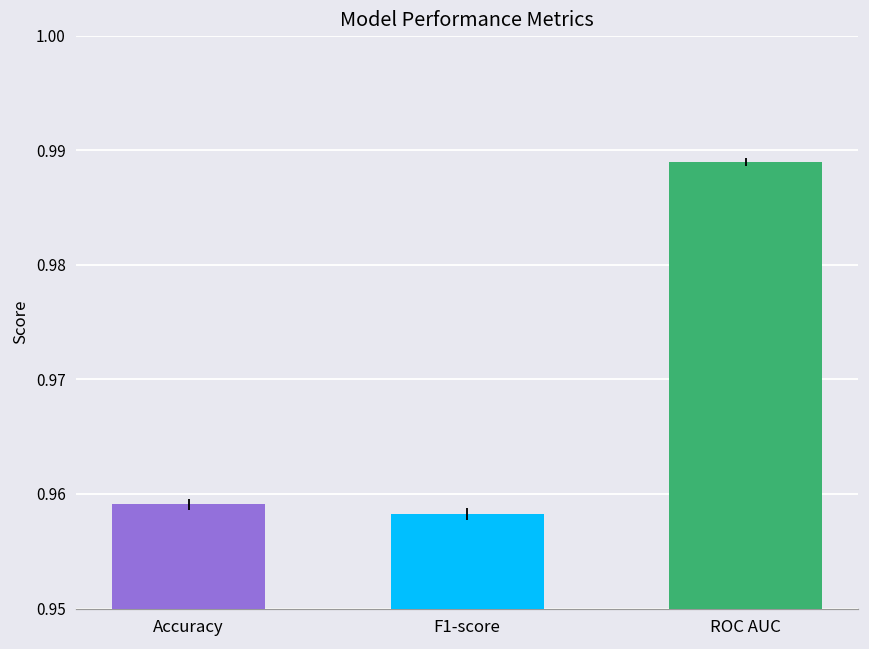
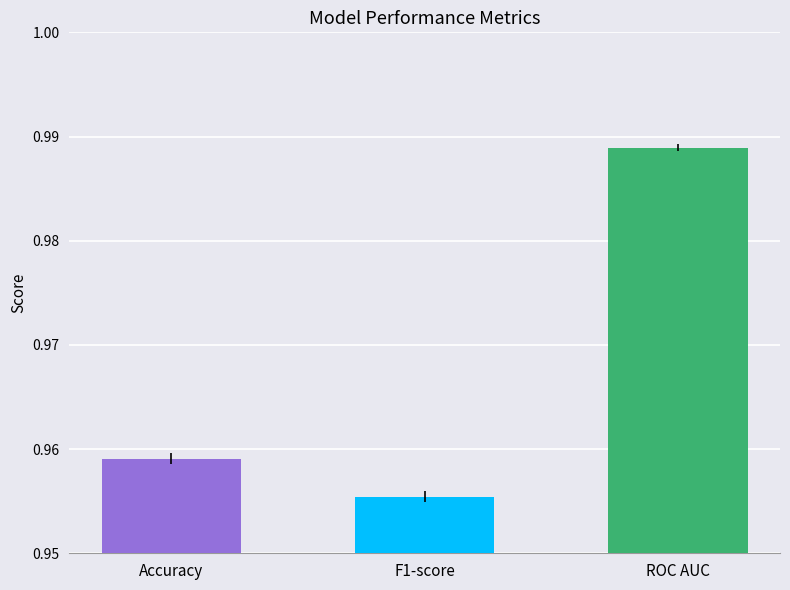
  {
    "Accuracy": 0.9591,
-   "F1-score": 0.9582,
+   "F1-score": 0.9554,
    "ROC AUC": 0.9889
  }
